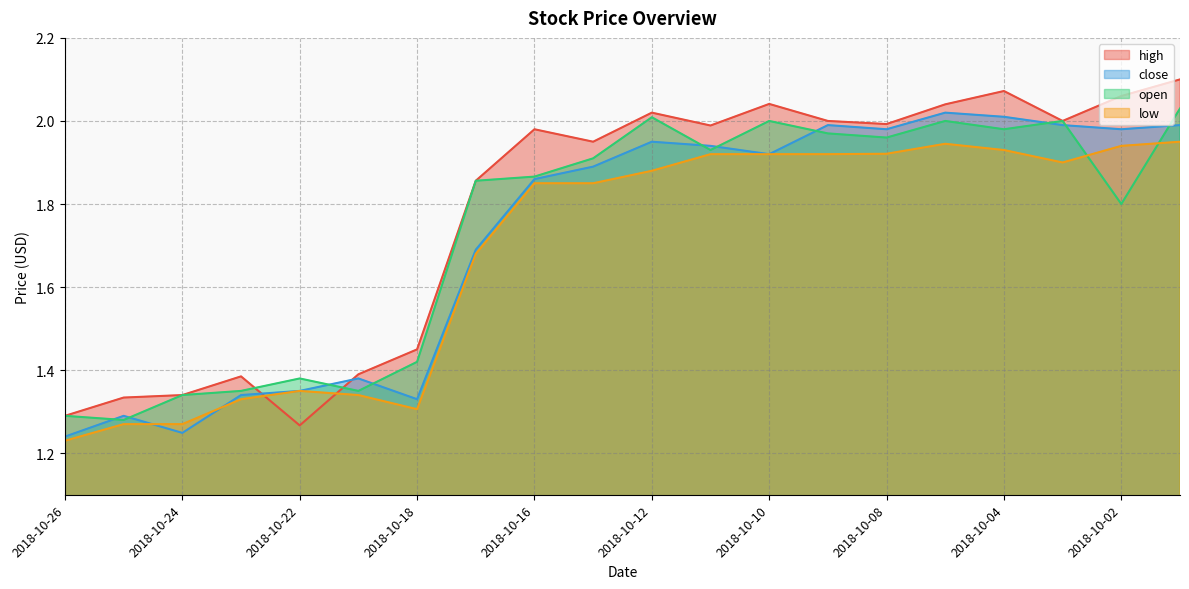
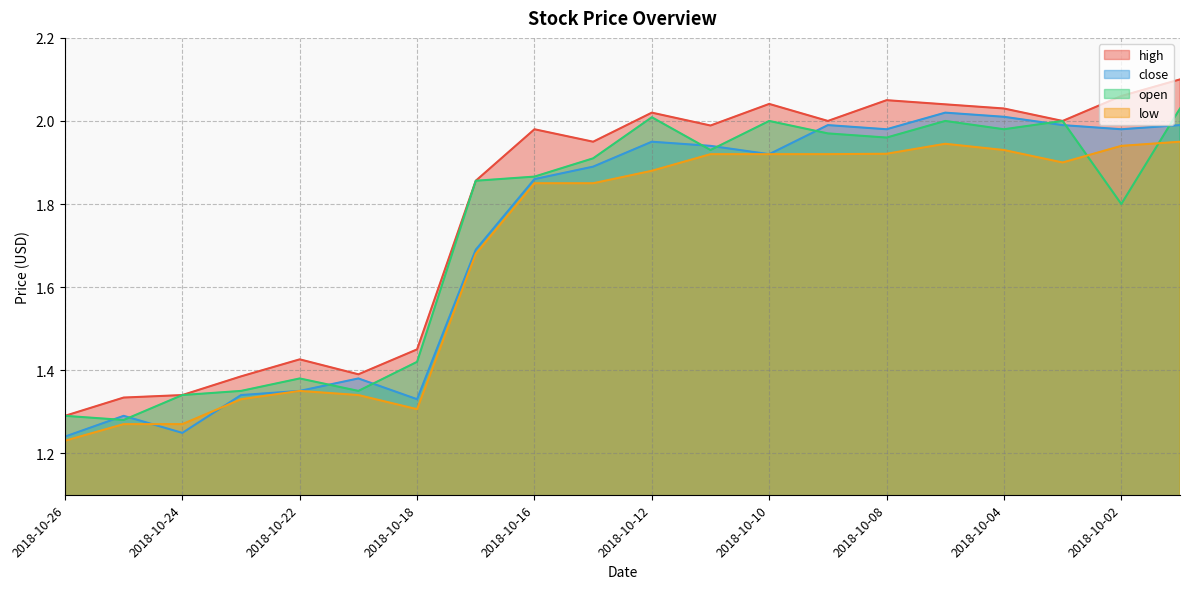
  {
    "high": {
-     "2018-10-22": 1.27,
+     "2018-10-22": 1.43,
      "2018-10-18": 1.45,
      "2018-10-16": 1.98,
      "2018-10-12": 2.02,
      "2018-10-10": 2.04,
-     "2018-10-08": 1.99,
-     "2018-10-04": 2.07
+     "2018-10-08": 2.05,
+     "2018-10-04": 2.03
    },
    "close": {
      "2018-10-26": 1.24,
      "2018-10-24": 1.25,
      "2018-10-18": 1.33,
      "2018-10-12": 1.95,
      "2018-10-08": 1.98,
      "2018-10-04": 2.01,
      "2018-10-02": 1.98
    },
    "open": {
      "2018-10-22": 1.38,
      "2018-10-18": 1.42,
      "2018-10-12": 2.01,
      "2018-10-10": 2.00,
      "2018-10-08": 1.96,
      "2018-10-04": 1.98,
      "2018-10-02": 1.80
    },
    "low": {
      "2018-10-26": 1.23,
      "2018-10-24": 1.27,
      "2018-10-18": 1.31,
      "2018-10-16": 1.85,
      "2018-10-12": 1.88,
      "2018-10-08": 1.92,
      "2018-10-04": 1.93,
      "2018-10-02": 1.94
    }
  }
